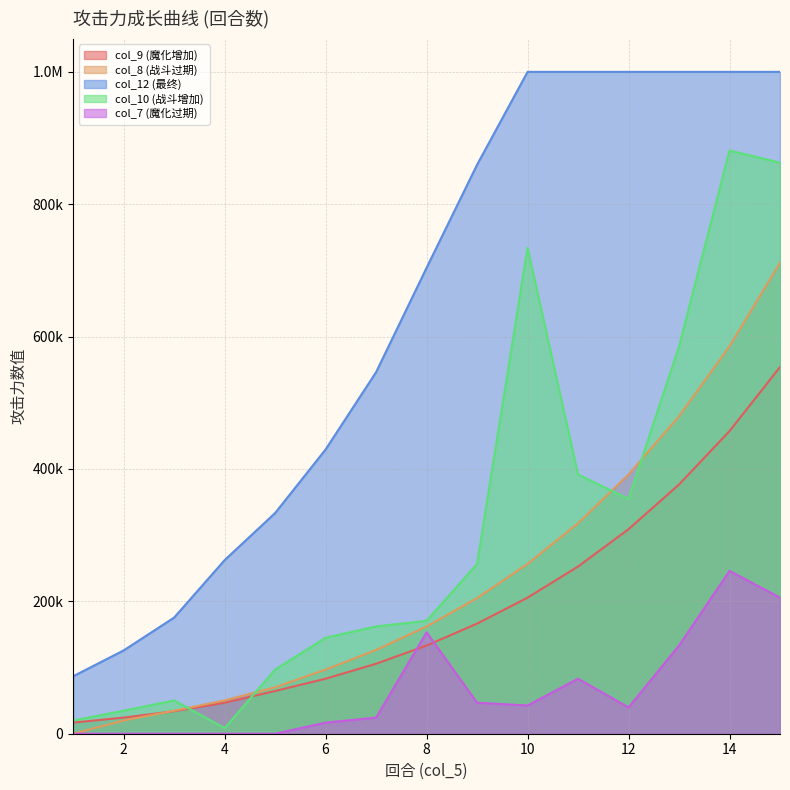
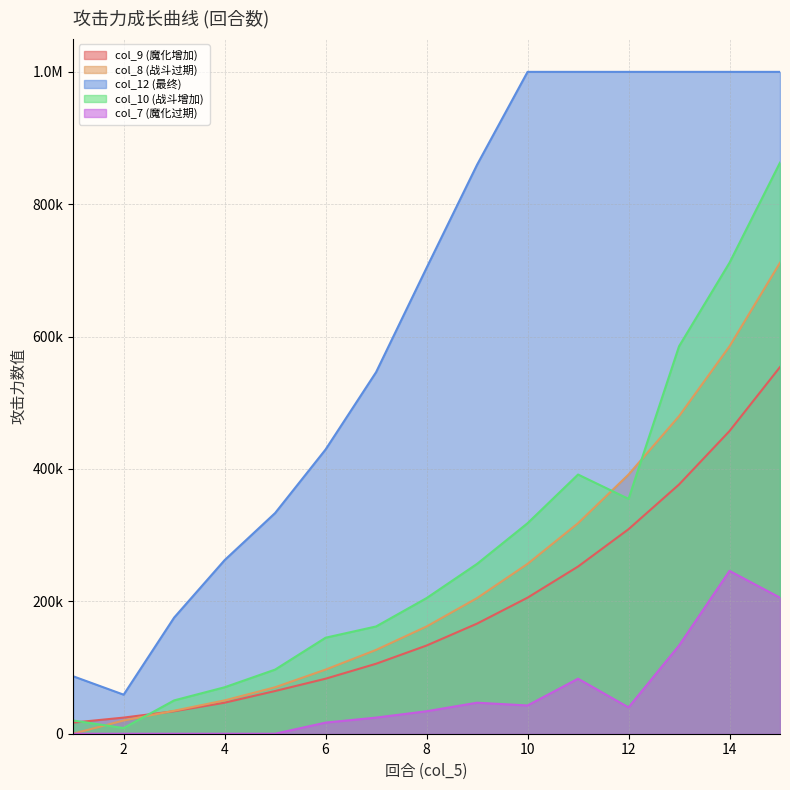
  {
    "col_12 (最终)": {
-     "2": 130000,
+     "2": 60000,
      "4": 260000,
      "6": 430000,
      "8": 700000,
      "10": 1000000,
      "12": 1000000,
      "14": 1000000
    },
    "col_10 (战斗增加)": {
-     "2": 30000,
-     "4": 10000,
+     "2": 10000,
+     "4": 70000,
      "6": 150000,
-     "8": 170000,
-     "10": 730000,
+     "8": 200000,
+     "10": 320000,
      "12": 350000,
-     "14": 880000
+     "14": 710000
    },
    "col_7 (魔化过期)": {
      "2": 0,
      "4": 0,
      "6": 20000,
-     "8": 150000,
+     "8": 30000,
      "10": 40000,
      "12": 40000,
      "14": 250000
    }
  }
